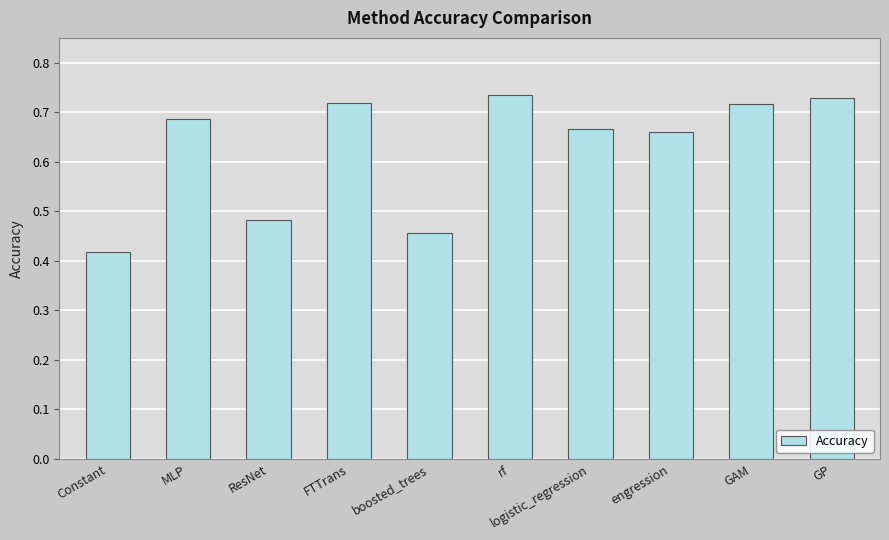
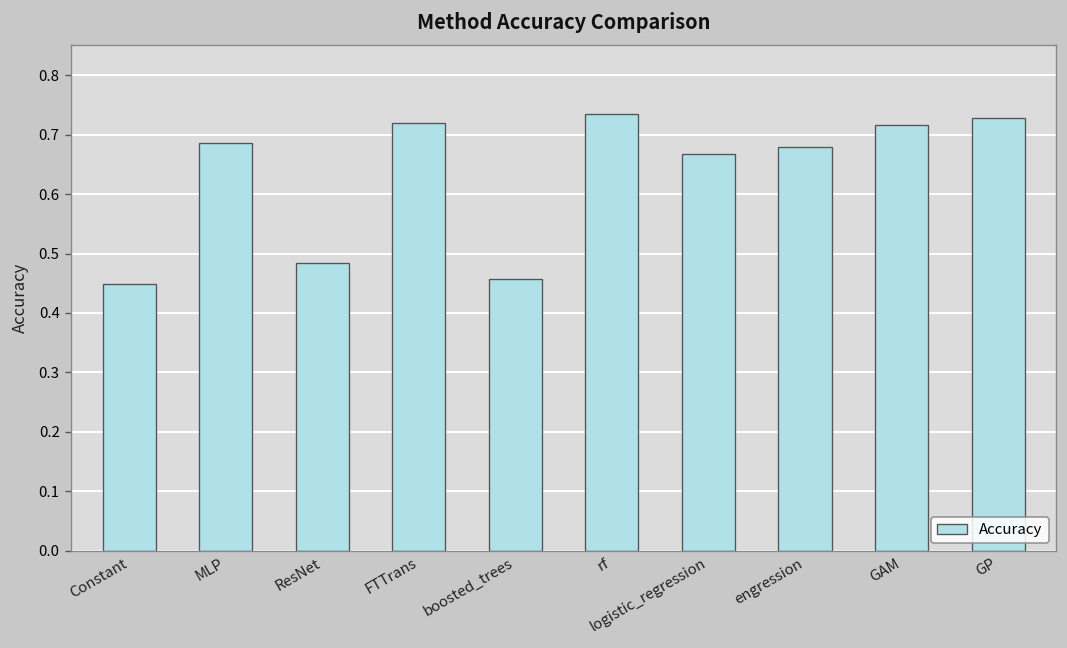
  {
-   "Constant": 0.42,
+   "Constant": 0.45,
    "MLP": 0.69,
    "ResNet": 0.48,
    "FTTrans": 0.72,
    "boosted_trees": 0.46,
    "rf": 0.74,
    "logistic_regression": 0.67,
-   "engression": 0.66,
+   "engression": 0.68,
    "GAM": 0.72,
    "GP": 0.73
  }
